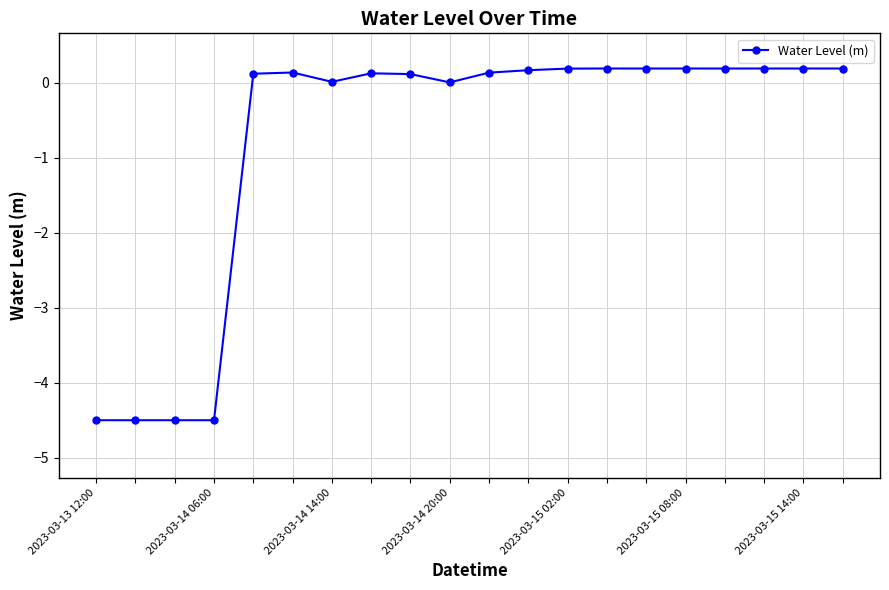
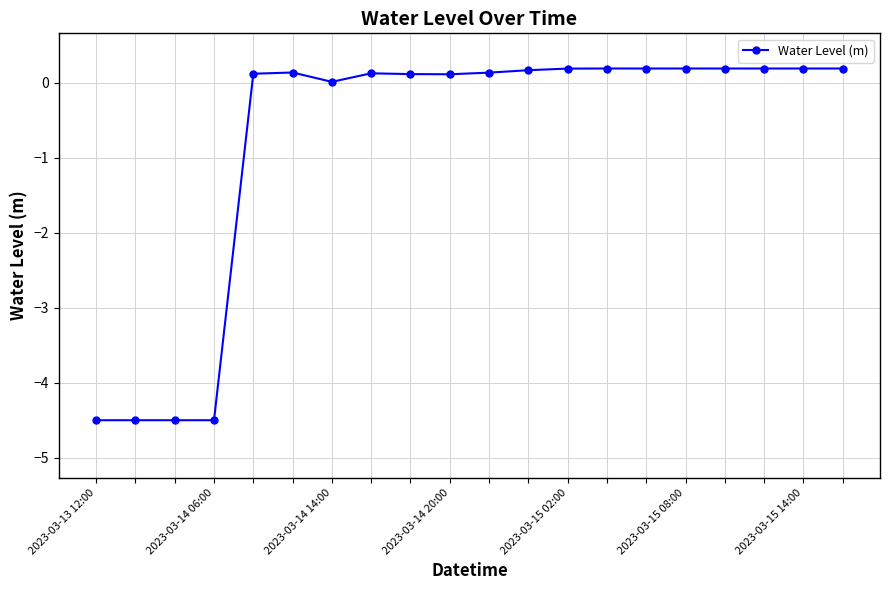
  {
    "2023-03-13 12:00": -4.5,
    "2023-03-14 06:00": -4.5,
    "2023-03-14 14:00": 0.0,
-   "2023-03-14 20:00": 0.0,
+   "2023-03-14 20:00": 0.1,
    "2023-03-15 02:00": 0.2,
    "2023-03-15 08:00": 0.2,
    "2023-03-15 14:00": 0.2
  }
